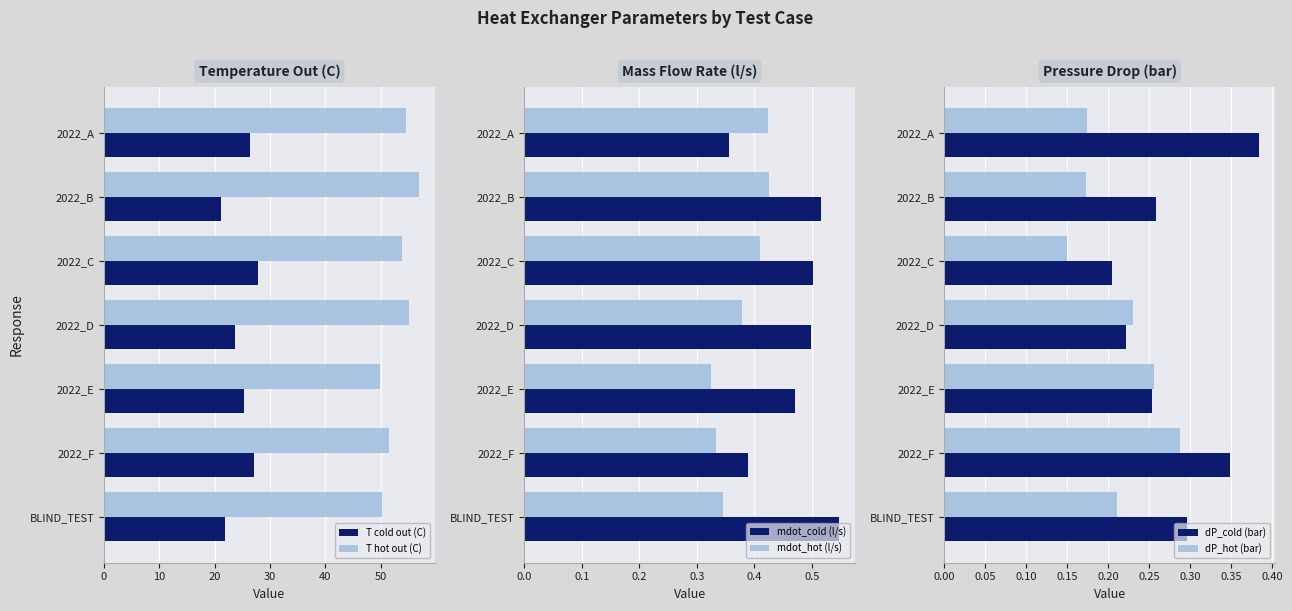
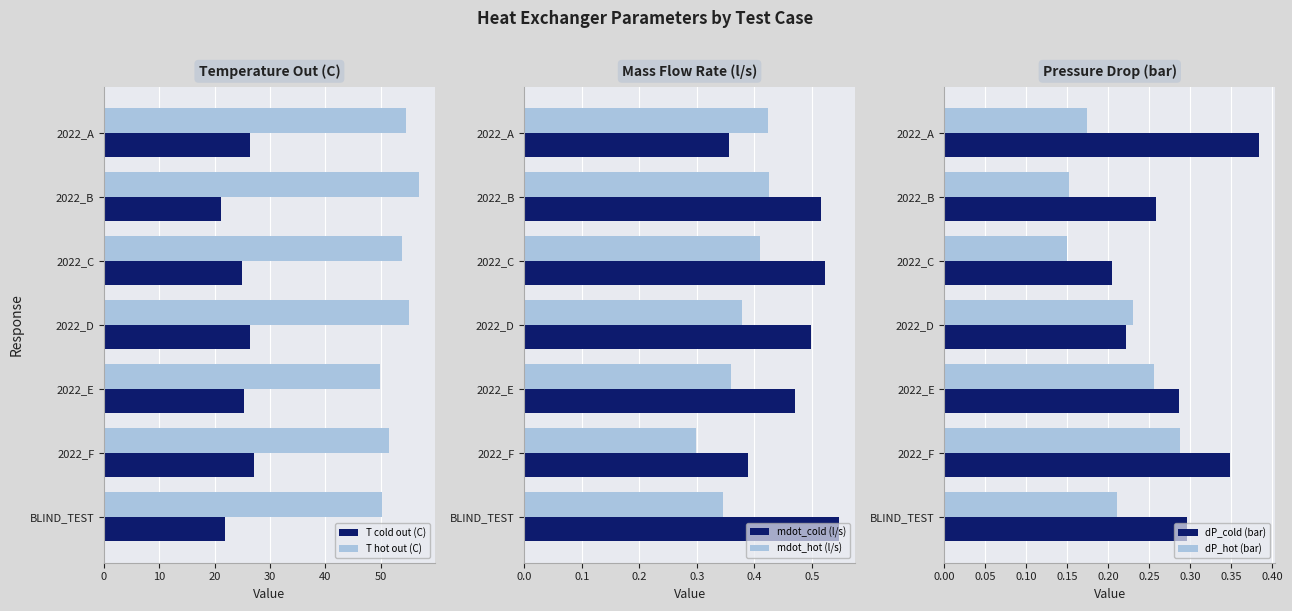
  {
    "Temperature Out (C)": {
      "T cold out (C)": {
        "2022_A": 26,
        "2022_B": 21,
-       "2022_C": 28,
-       "2022_D": 24,
+       "2022_C": 25,
+       "2022_D": 26,
        "2022_E": 25,
        "2022_F": 27,
        "BLIND_TEST": 22
      },
      "T hot out (C)": {
        "2022_A": 55,
        "2022_B": 57,
        "2022_C": 54,
        "2022_D": 55,
        "2022_E": 50,
        "2022_F": 52,
        "BLIND_TEST": 50
      }
    },
    "Mass Flow Rate (l/s)": {
      "mdot_cold (l/s)": {
        "2022_A": 0.36,
        "2022_B": 0.52,
-       "2022_C": 0.50,
+       "2022_C": 0.52,
        "2022_D": 0.50,
        "2022_E": 0.47,
        "2022_F": 0.39
      },
      "mdot_hot (l/s)": {
        "2022_A": 0.42,
        "2022_B": 0.43,
        "2022_C": 0.41,
        "2022_D": 0.38,
-       "2022_E": 0.32,
-       "2022_F": 0.33,
+       "2022_E": 0.36,
+       "2022_F": 0.30,
        "BLIND_TEST": 0.34
      }
    },
    "Pressure Drop (bar)": {
      "dP_cold (bar)": {
        "2022_A": 0.38,
        "2022_B": 0.26,
        "2022_C": 0.20,
        "2022_D": 0.22,
-       "2022_E": 0.25,
+       "2022_E": 0.29,
        "2022_F": 0.35
      },
      "dP_hot (bar)": {
        "2022_A": 0.17,
-       "2022_B": 0.17,
+       "2022_B": 0.15,
        "2022_C": 0.15,
        "2022_D": 0.23,
        "2022_E": 0.26,
        "2022_F": 0.29,
        "BLIND_TEST": 0.21
      }
    }
  }
